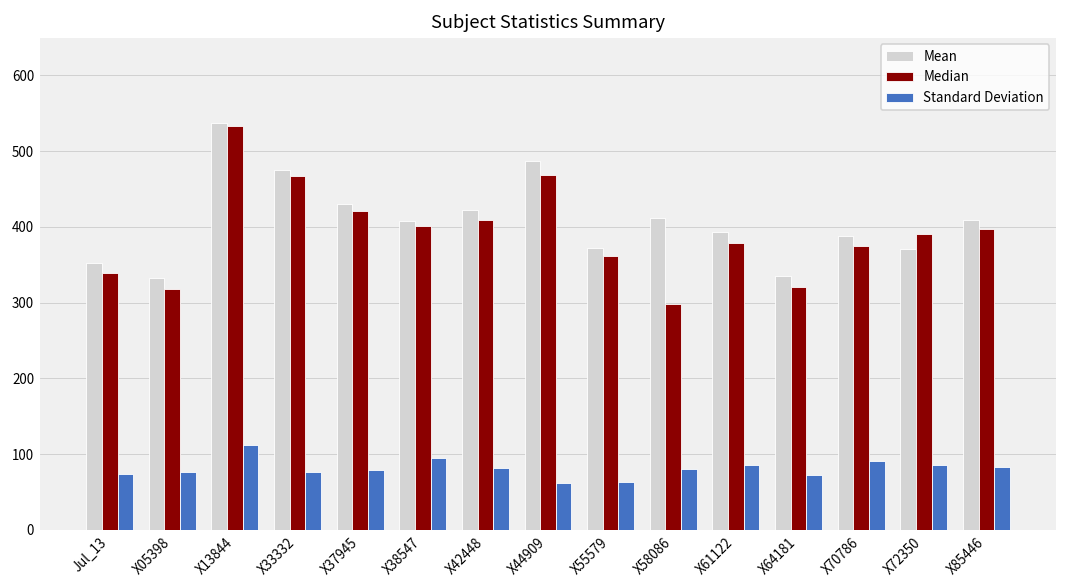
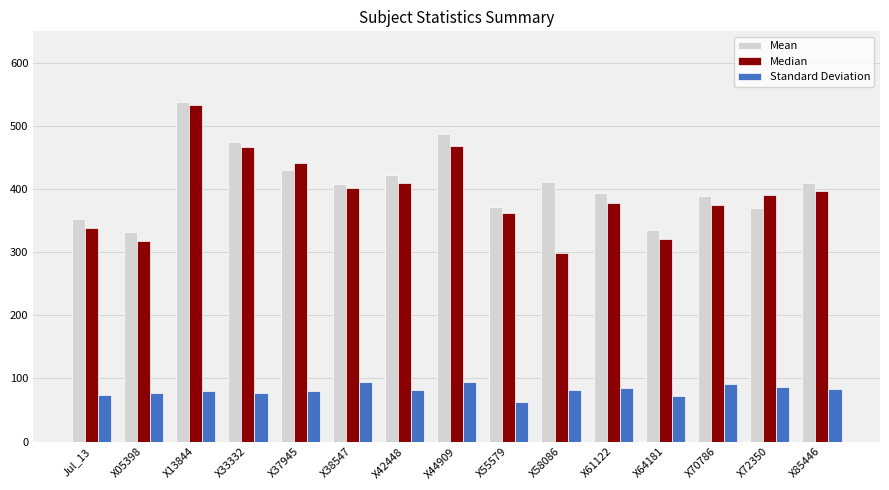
  {
    "Mean": {
      "Jul_13": 350,
      "X05398": 330,
      "X13844": 540,
      "X33332": 480,
      "X37945": 430,
      "X38547": 410,
      "X42448": 420,
      "X44909": 490,
      "X55579": 370,
      "X58086": 410,
      "X61122": 390,
      "X64181": 330,
      "X70786": 390,
      "X72350": 370,
      "X85446": 410
    },
    "Median": {
      "Jul_13": 340,
      "X05398": 320,
      "X13844": 530,
      "X33332": 470,
-     "X37945": 420,
+     "X37945": 440,
      "X38547": 400,
      "X42448": 410,
      "X44909": 470,
      "X55579": 360,
      "X58086": 300,
      "X61122": 380,
      "X64181": 320,
      "X70786": 370,
      "X72350": 390,
      "X85446": 400
    },
    "Standard Deviation": {
      "Jul_13": 70,
      "X05398": 80,
-     "X13844": 110,
+     "X13844": 80,
      "X33332": 80,
      "X37945": 80,
      "X38547": 90,
      "X42448": 80,
-     "X44909": 60,
+     "X44909": 90,
      "X55579": 60,
      "X58086": 80,
      "X61122": 90,
      "X64181": 70,
      "X70786": 90,
      "X72350": 90,
      "X85446": 80
    }
  }
